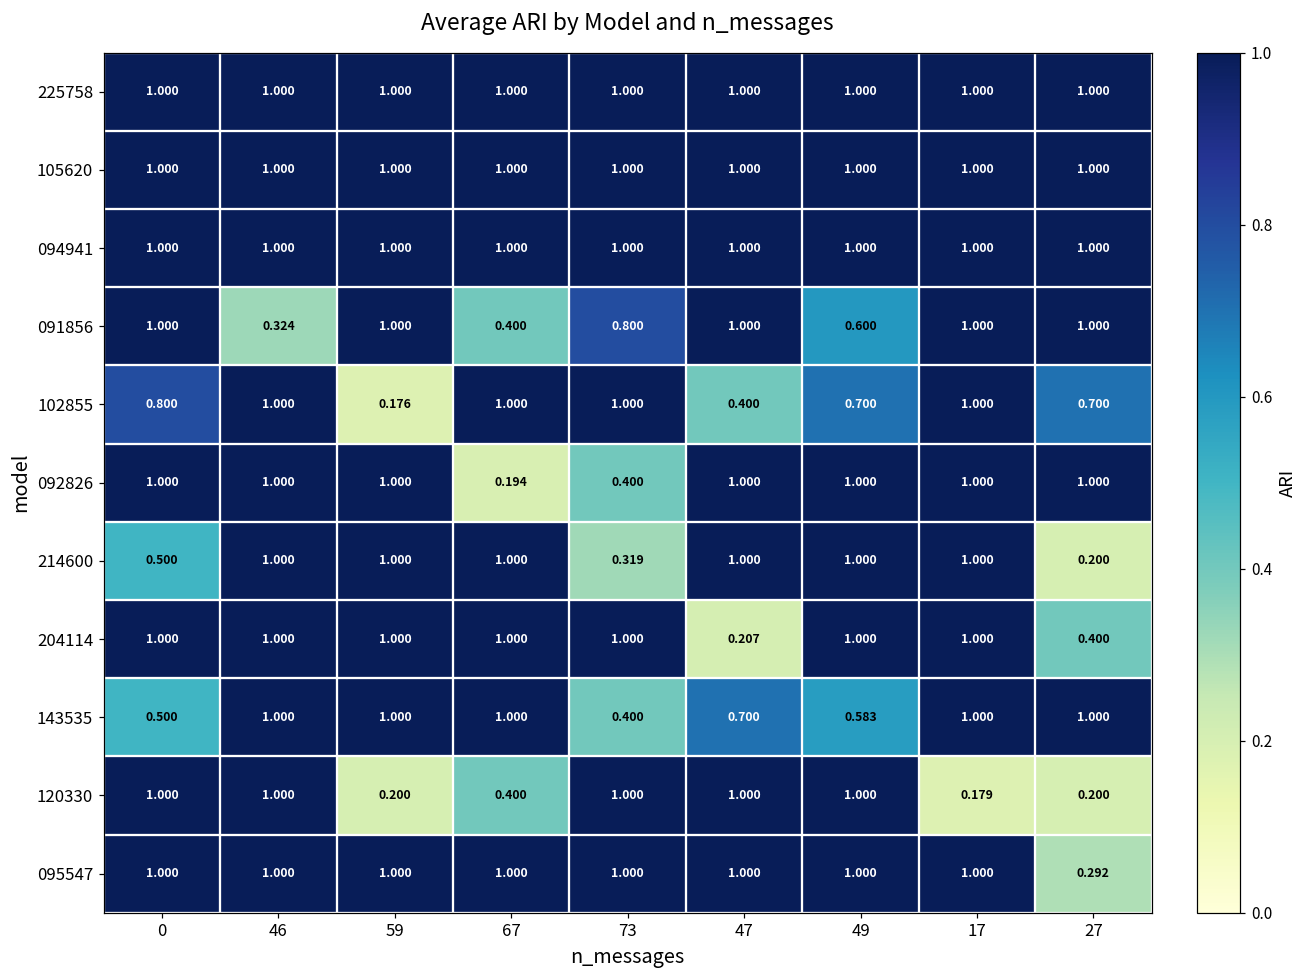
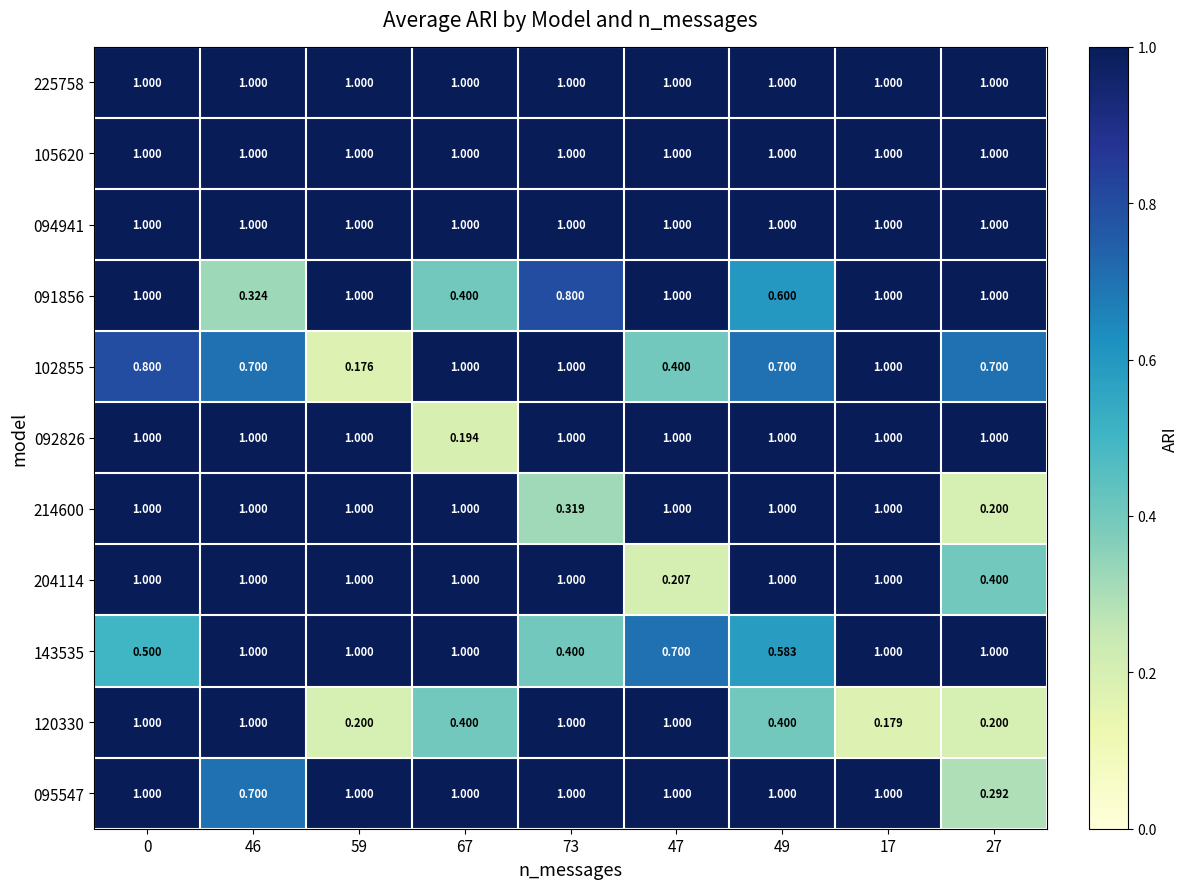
  {
    "225758": {
      "0": 1.000,
      "46": 1.000,
      "59": 1.000,
      "67": 1.000,
      "73": 1.000,
      "47": 1.000,
      "49": 1.000,
      "17": 1.000,
      "27": 1.000
    },
    "105620": {
      "0": 1.000,
      "46": 1.000,
      "59": 1.000,
      "67": 1.000,
      "73": 1.000,
      "47": 1.000,
      "49": 1.000,
      "17": 1.000,
      "27": 1.000
    },
    "094941": {
      "0": 1.000,
      "46": 1.000,
      "59": 1.000,
      "67": 1.000,
      "73": 1.000,
      "47": 1.000,
      "49": 1.000,
      "17": 1.000,
      "27": 1.000
    },
    "091856": {
      "0": 1.000,
      "46": 0.324,
      "59": 1.000,
      "67": 0.400,
      "73": 0.800,
      "47": 1.000,
      "49": 0.600,
      "17": 1.000,
      "27": 1.000
    },
    "102855": {
      "0": 0.800,
-     "46": 1.000,
+     "46": 0.700,
      "59": 0.176,
      "67": 1.000,
      "73": 1.000,
      "47": 0.400,
      "49": 0.700,
      "17": 1.000,
      "27": 0.700
    },
    "092826": {
      "0": 1.000,
      "46": 1.000,
      "59": 1.000,
      "67": 0.194,
-     "73": 0.400,
+     "73": 1.000,
      "47": 1.000,
      "49": 1.000,
      "17": 1.000,
      "27": 1.000
    },
    "214600": {
-     "0": 0.500,
+     "0": 1.000,
      "46": 1.000,
      "59": 1.000,
      "67": 1.000,
      "73": 0.319,
      "47": 1.000,
      "49": 1.000,
      "17": 1.000,
      "27": 0.200
    },
    "204114": {
      "0": 1.000,
      "46": 1.000,
      "59": 1.000,
      "67": 1.000,
      "73": 1.000,
      "47": 0.207,
      "49": 1.000,
      "17": 1.000,
      "27": 0.400
    },
    "143535": {
      "0": 0.500,
      "46": 1.000,
      "59": 1.000,
      "67": 1.000,
      "73": 0.400,
      "47": 0.700,
      "49": 0.583,
      "17": 1.000,
      "27": 1.000
    },
    "120330": {
      "0": 1.000,
      "46": 1.000,
      "59": 0.200,
      "67": 0.400,
      "73": 1.000,
      "47": 1.000,
-     "49": 1.000,
+     "49": 0.400,
      "17": 0.179,
      "27": 0.200
    },
    "095547": {
      "0": 1.000,
-     "46": 1.000,
+     "46": 0.700,
      "59": 1.000,
      "67": 1.000,
      "73": 1.000,
      "47": 1.000,
      "49": 1.000,
      "17": 1.000,
      "27": 0.292
    }
  }
